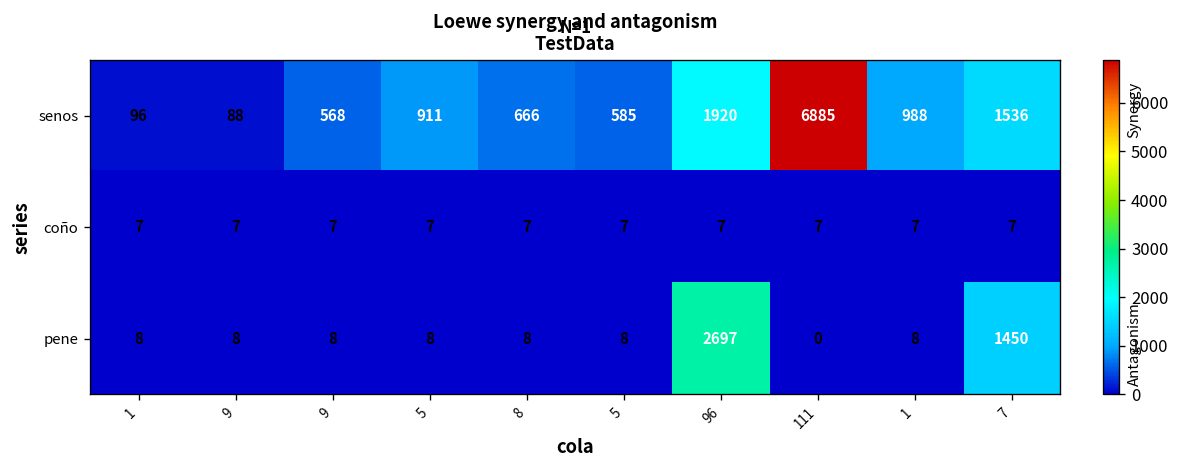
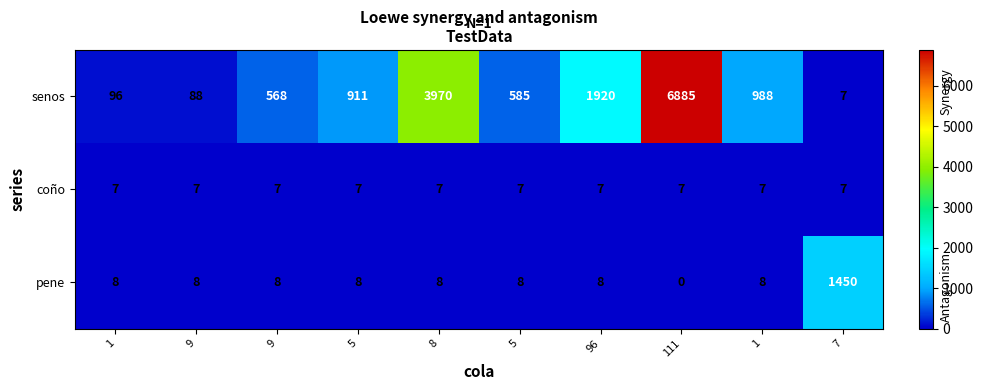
  {
    "senos": {
-     "8": 666,
+     "8": 3970,
      "96": 1920,
      "111": 6885,
-     "7": 1536
+     "7": 7
    },
    "coño": {
      "8": 7,
      "96": 7,
      "111": 7,
      "7": 7
    },
    "pene": {
      "8": 8,
-     "96": 2697,
+     "96": 8,
      "111": 0,
      "7": 1450
    }
  }
